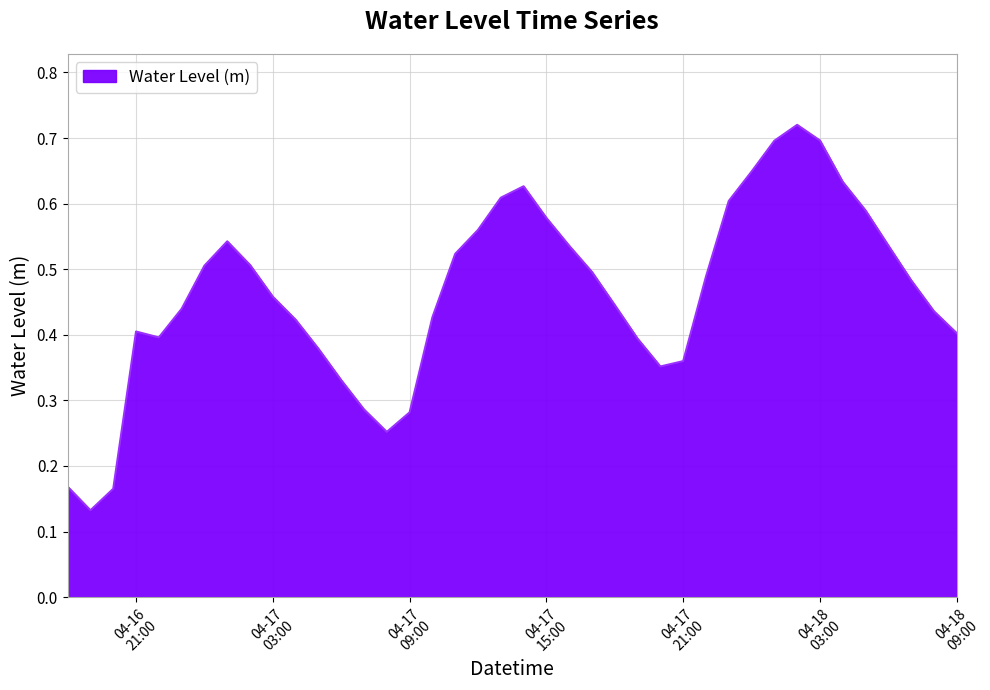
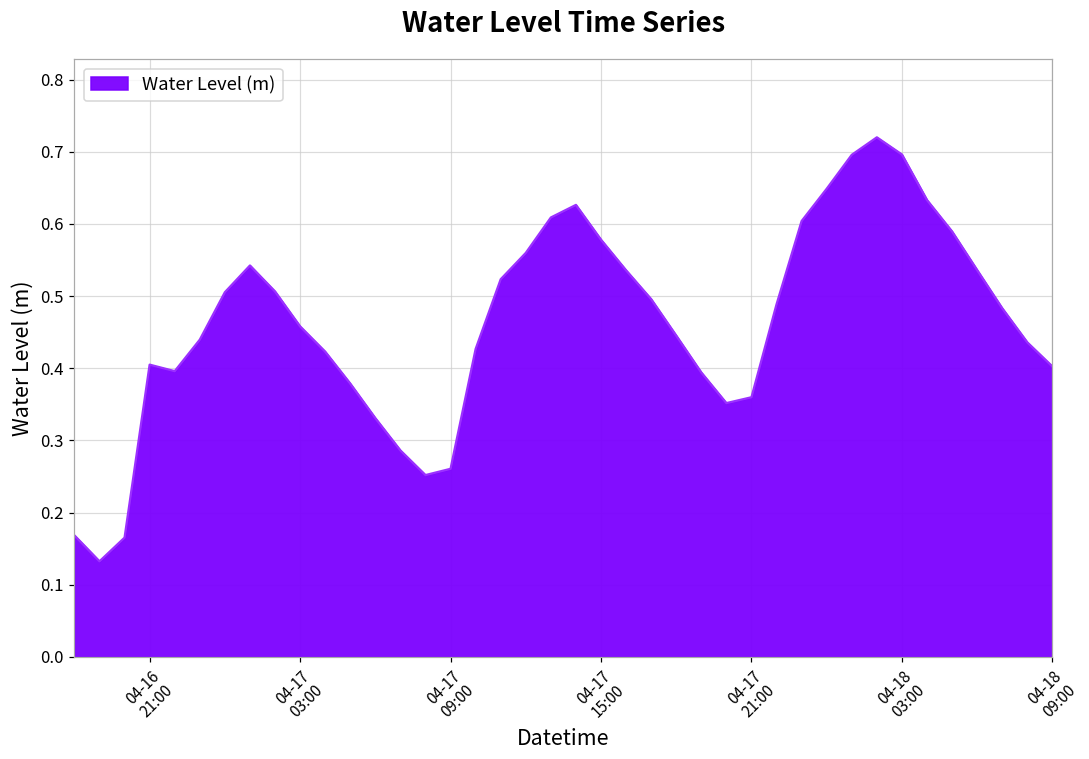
  {
    "04-16 21:00": 0.41,
    "04-17 03:00": 0.46,
-   "04-17 09:00": 0.28,
+   "04-17 09:00": 0.26,
    "04-17 15:00": 0.58,
    "04-17 21:00": 0.36,
    "04-18 03:00": 0.70,
    "04-18 09:00": 0.40
  }
